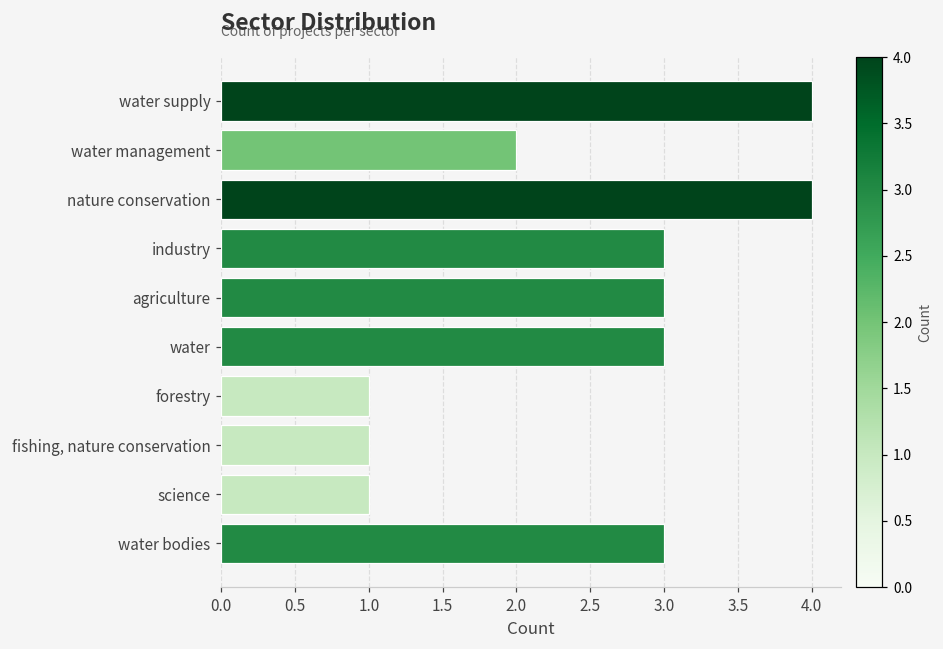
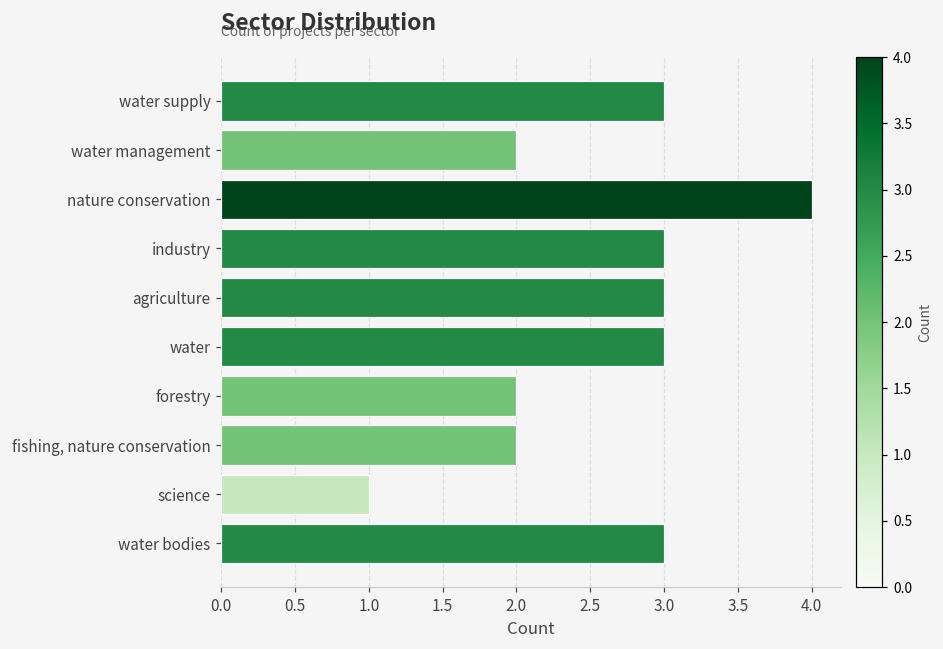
  {
-   "water supply": 4,
+   "water supply": 3,
    "water management": 2,
    "nature conservation": 4,
    "industry": 3,
    "agriculture": 3,
    "water": 3,
-   "forestry": 1,
-   "fishing, nature conservation": 1,
+   "forestry": 2,
+   "fishing, nature conservation": 2,
    "science": 1,
    "water bodies": 3
  }
